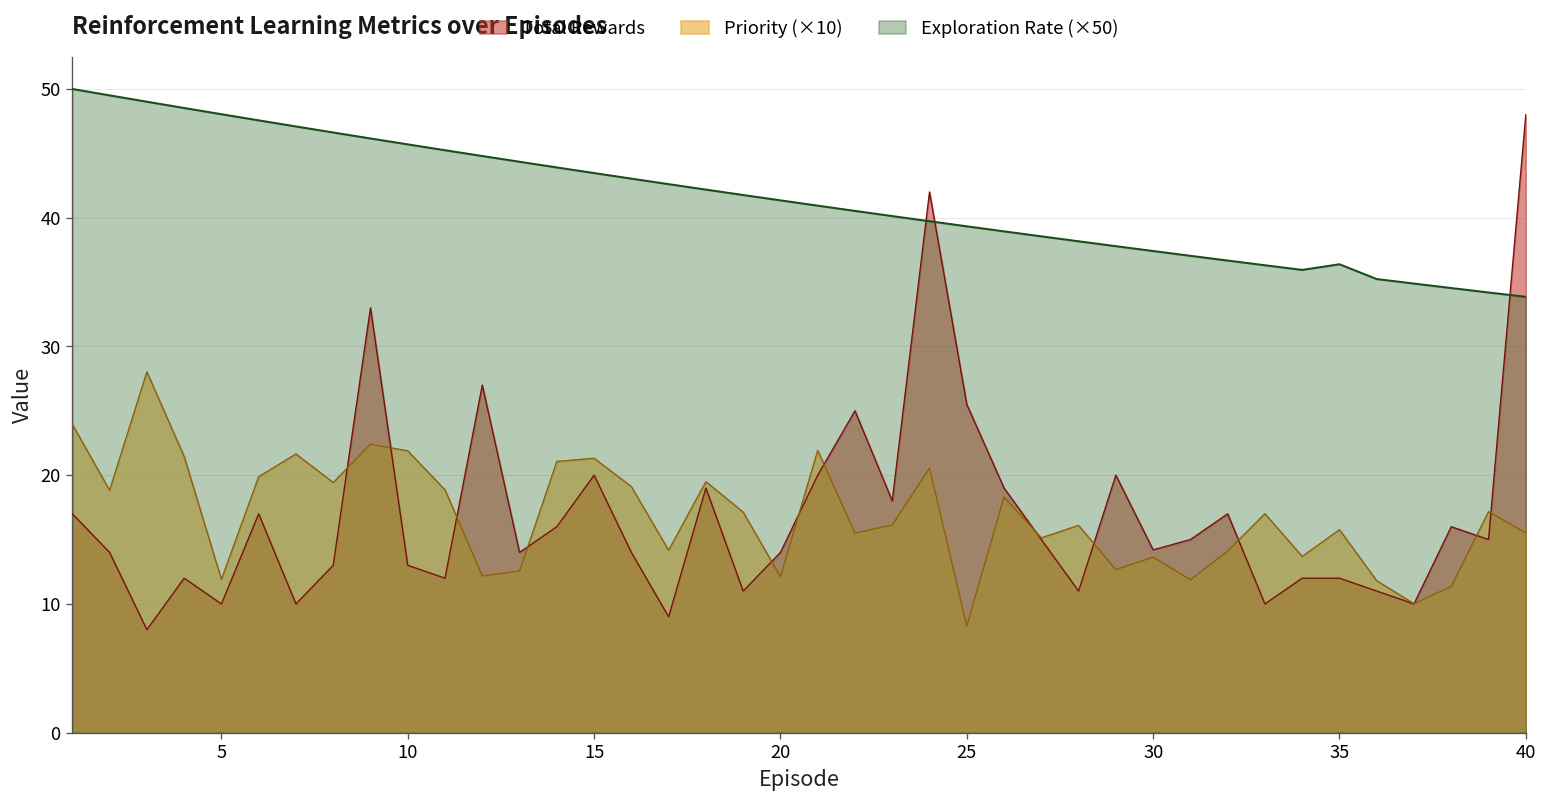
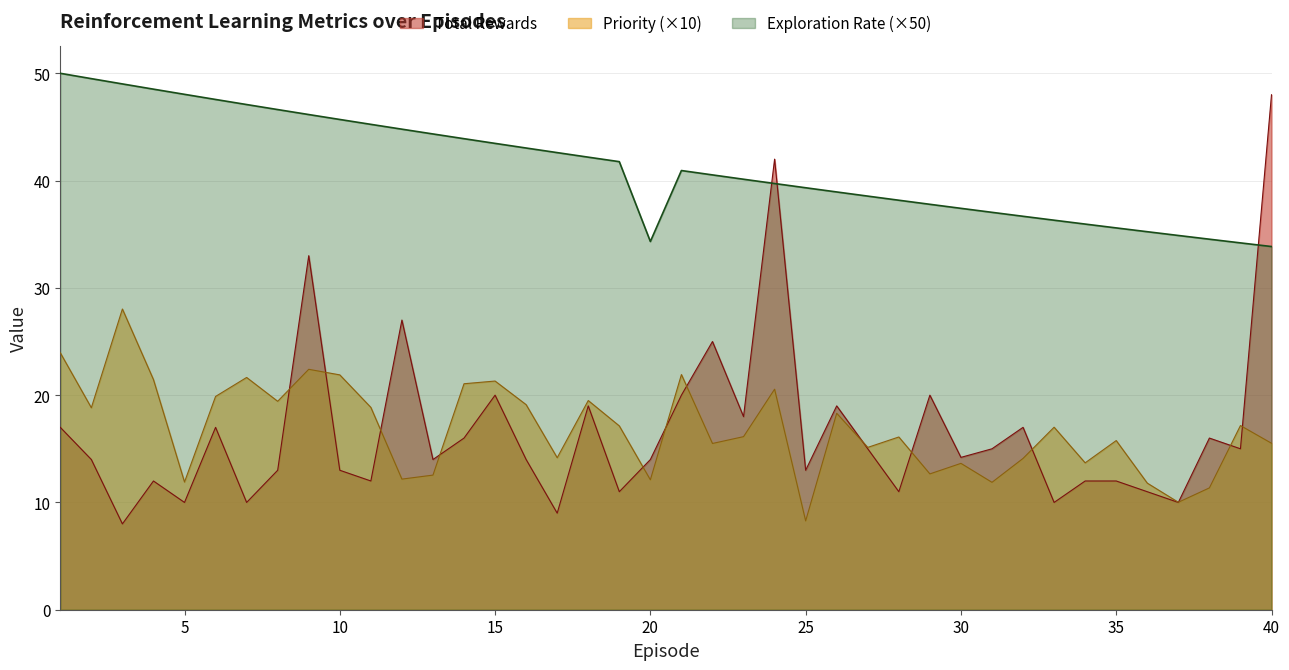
  {
    "Total Rewards": {
      "5": 10.0,
      "10": 13.0,
      "15": 20.0,
      "20": 14.0,
-     "25": 25.5,
+     "25": 13.0,
      "30": 14.2,
      "35": 12.0,
      "40": 48.0
    },
    "Priority (×10)": {
      "5": 11.9,
      "10": 21.9,
      "15": 21.3,
      "20": 12.1,
      "25": 8.3,
      "30": 13.6,
      "35": 15.8,
      "40": 15.5
    },
    "Exploration Rate (×50)": {
      "5": 48.0,
      "10": 45.7,
      "15": 43.5,
-     "20": 41.3,
+     "20": 34.3,
      "25": 39.3,
      "30": 37.4,
-     "35": 36.4,
+     "35": 35.6,
      "40": 33.9
    }
  }
